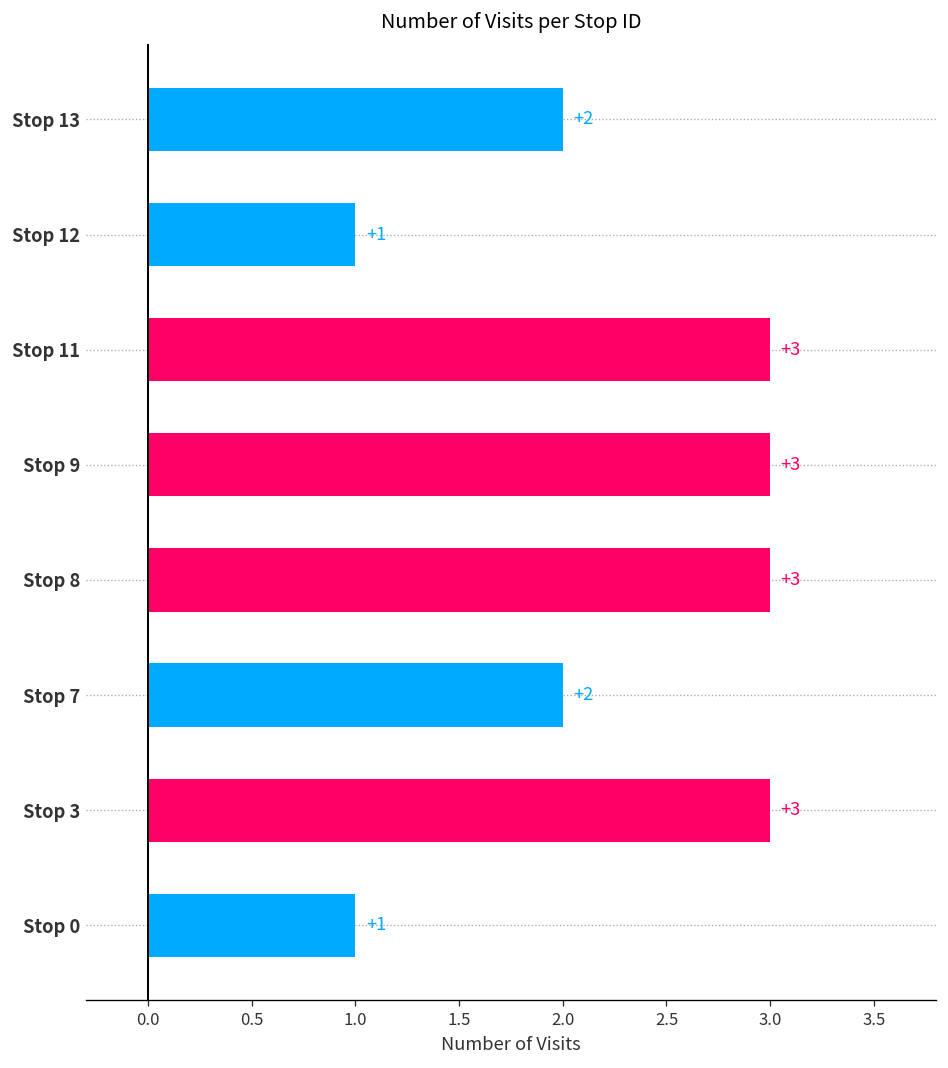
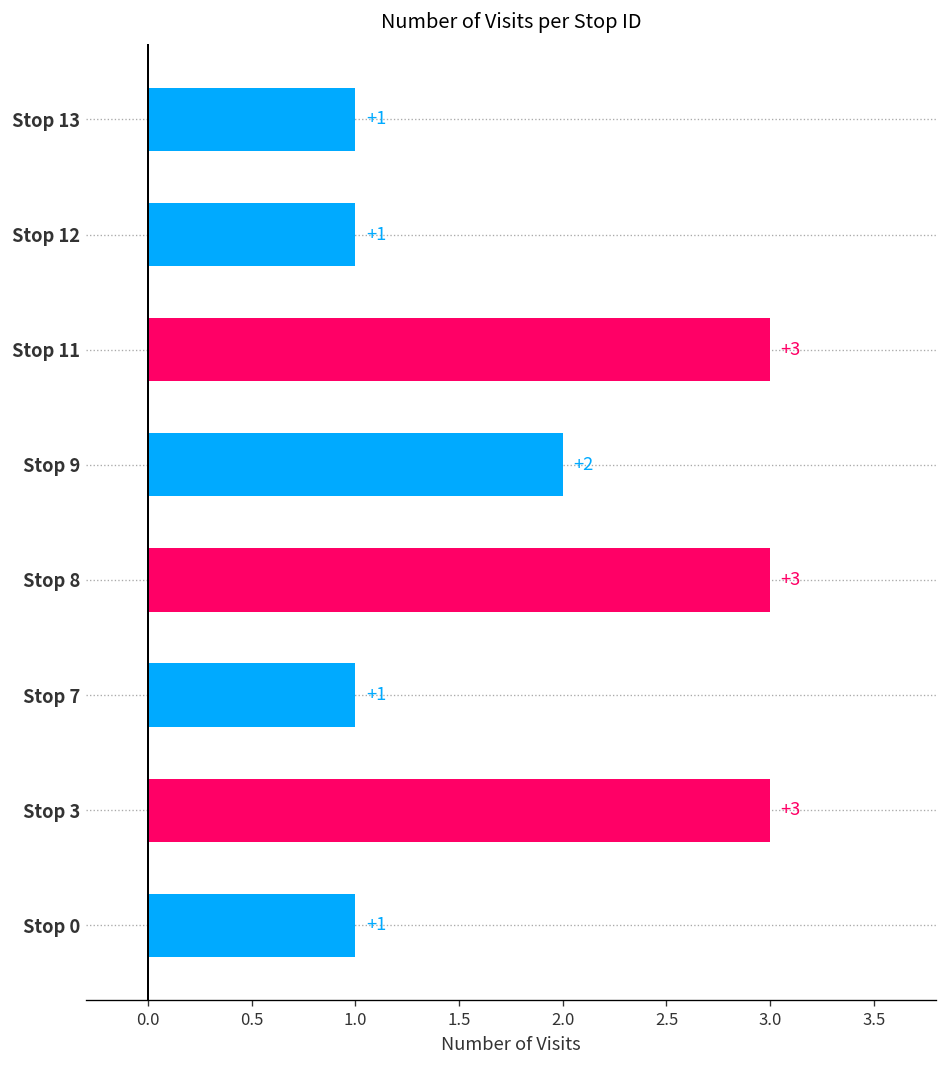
  {
-   "Stop 13": "+2",
+   "Stop 13": "+1",
    "Stop 12": "+1",
    "Stop 11": "+3",
-   "Stop 9": "+3",
+   "Stop 9": "+2",
    "Stop 8": "+3",
-   "Stop 7": "+2",
+   "Stop 7": "+1",
    "Stop 3": "+3",
    "Stop 0": "+1"
  }
